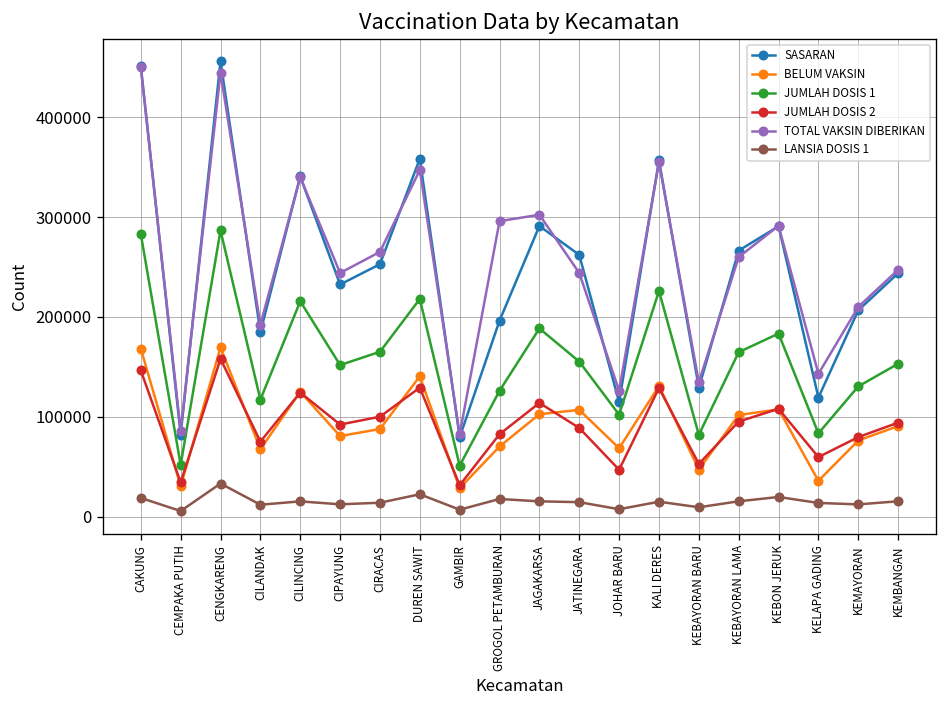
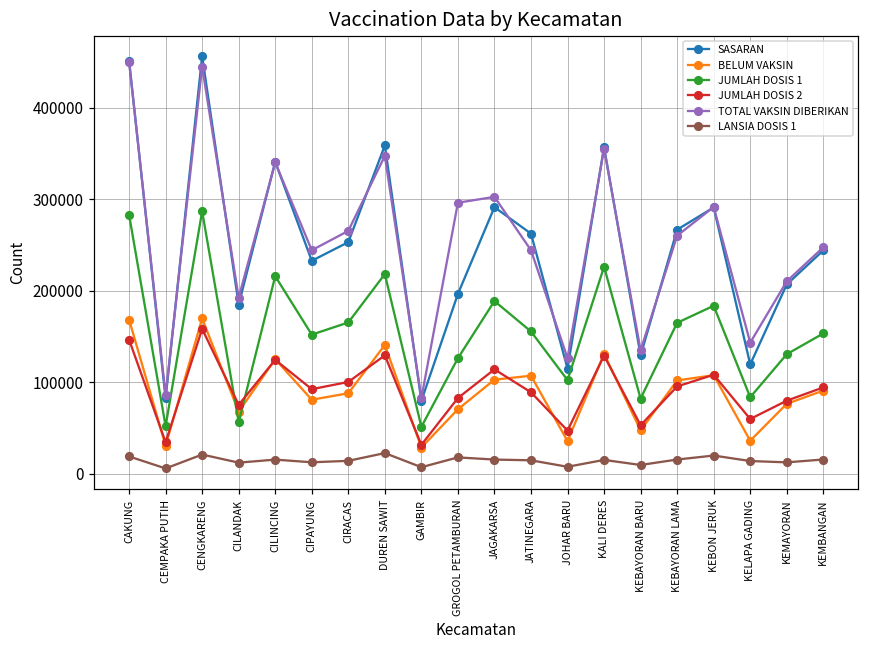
  {
    "SASARAN": {
      "CEMPAKA PUTIH": 80000,
      "CENGKARENG": 460000,
      "CILANDAK": 180000,
      "CIPAYUNG": 230000,
      "CIRACAS": 250000,
      "DUREN SAWIT": 360000,
      "GROGOL PETAMBURAN": 200000,
      "JAGAKARSA": 290000,
      "JATINEGARA": 260000,
      "JOHAR BARU": 110000,
      "KEBAYORAN BARU": 130000,
      "KEBAYORAN LAMA": 270000,
      "KELAPA GADING": 120000,
      "KEMAYORAN": 210000,
      "KEMBANGAN": 240000
    },
    "BELUM VAKSIN": {
      "CAKUNG": 170000,
      "CEMPAKA PUTIH": 30000,
      "CENGKARENG": 170000,
      "CILANDAK": 70000,
      "CIPAYUNG": 80000,
      "CIRACAS": 90000,
      "DUREN SAWIT": 140000,
      "GROGOL PETAMBURAN": 70000,
      "JAGAKARSA": 100000,
      "JATINEGARA": 110000,
-     "JOHAR BARU": 70000,
+     "JOHAR BARU": 40000,
      "KEBAYORAN BARU": 50000,
      "KEBAYORAN LAMA": 100000,
      "KELAPA GADING": 40000,
      "KEMAYORAN": 80000,
      "KEMBANGAN": 90000
    },
    "JUMLAH DOSIS 1": {
      "CAKUNG": 280000,
      "CEMPAKA PUTIH": 50000,
      "CENGKARENG": 290000,
-     "CILANDAK": 120000,
+     "CILANDAK": 60000,
      "CILINCING": 220000,
      "CIPAYUNG": 150000,
      "CIRACAS": 170000,
      "DUREN SAWIT": 220000,
      "GAMBIR": 50000,
      "GROGOL PETAMBURAN": 130000,
      "JAGAKARSA": 190000,
      "JATINEGARA": 160000,
      "JOHAR BARU": 100000,
      "KALI DERES": 230000,
      "KEBAYORAN BARU": 80000,
      "KEBAYORAN LAMA": 160000,
      "KEBON JERUK": 180000,
      "KELAPA GADING": 80000,
      "KEMAYORAN": 130000,
      "KEMBANGAN": 150000
    },
    "JUMLAH DOSIS 2": {
      "CAKUNG": 150000,
      "CEMPAKA PUTIH": 30000,
      "CENGKARENG": 160000,
      "CILANDAK": 80000,
      "CIPAYUNG": 90000,
      "CIRACAS": 100000,
      "DUREN SAWIT": 130000,
      "GROGOL PETAMBURAN": 80000,
      "JAGAKARSA": 110000,
      "JATINEGARA": 90000,
      "JOHAR BARU": 50000,
      "KEBAYORAN BARU": 50000,
      "KEBAYORAN LAMA": 100000,
      "KELAPA GADING": 60000,
      "KEMAYORAN": 80000,
      "KEMBANGAN": 90000
    },
    "TOTAL VAKSIN DIBERIKAN": {
      "CEMPAKA PUTIH": 90000,
      "CENGKARENG": 440000,
      "CILANDAK": 190000,
      "CIPAYUNG": 240000,
      "CIRACAS": 270000,
      "DUREN SAWIT": 350000,
      "GROGOL PETAMBURAN": 300000,
      "JAGAKARSA": 300000,
      "JATINEGARA": 240000,
      "JOHAR BARU": 130000,
      "KEBAYORAN BARU": 130000,
      "KEBAYORAN LAMA": 260000,
      "KELAPA GADING": 140000,
      "KEMAYORAN": 210000,
      "KEMBANGAN": 250000
    },
    "LANSIA DOSIS 1": {
      "CAKUNG": 20000,
      "CEMPAKA PUTIH": 10000,
-     "CENGKARENG": 30000,
+     "CENGKARENG": 20000,
      "CILANDAK": 10000,
      "CILINCING": 20000,
      "CIPAYUNG": 10000,
      "CIRACAS": 10000,
      "DUREN SAWIT": 20000,
      "GAMBIR": 10000,
      "GROGOL PETAMBURAN": 20000,
      "JAGAKARSA": 20000,
      "JATINEGARA": 10000,
      "JOHAR BARU": 10000,
      "KALI DERES": 10000,
      "KEBAYORAN BARU": 10000,
      "KEBAYORAN LAMA": 20000,
      "KEBON JERUK": 20000,
      "KELAPA GADING": 10000,
      "KEMAYORAN": 10000,
      "KEMBANGAN": 20000
    }
  }
